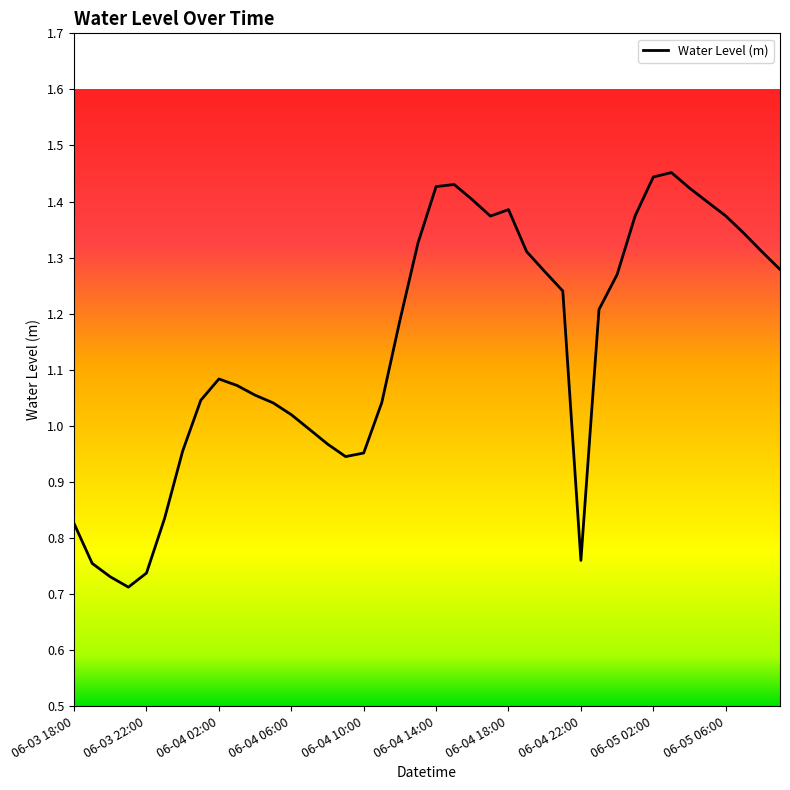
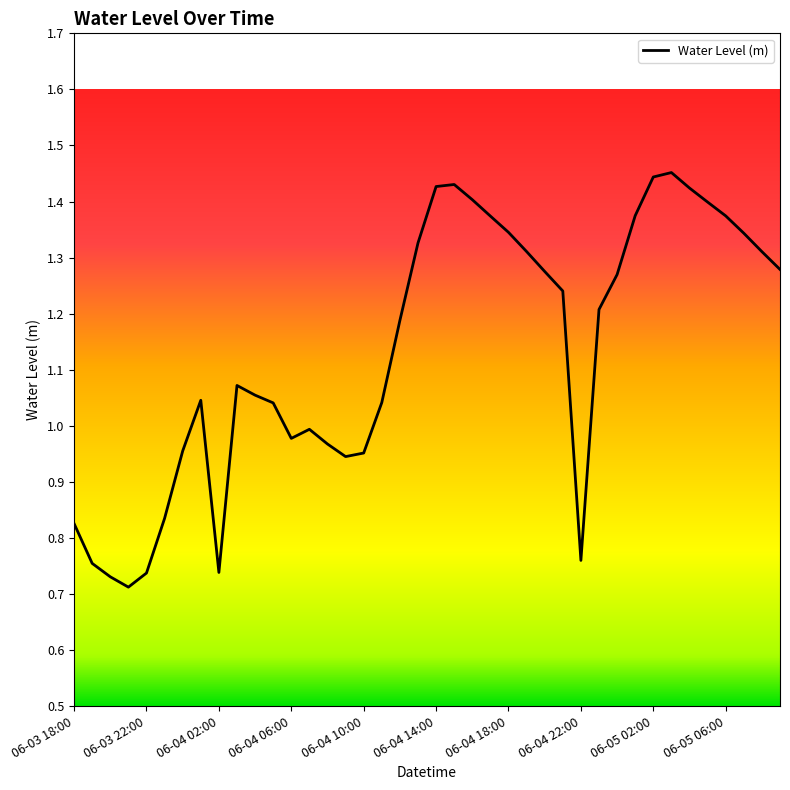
  {
    "06-03 18:00": 0.83,
    "06-03 22:00": 0.74,
-   "06-04 02:00": 1.08,
-   "06-04 06:00": 1.02,
+   "06-04 02:00": 0.74,
+   "06-04 06:00": 0.98,
    "06-04 10:00": 0.95,
    "06-04 14:00": 1.43,
-   "06-04 18:00": 1.39,
+   "06-04 18:00": 1.35,
    "06-04 22:00": 0.76,
    "06-05 02:00": 1.44,
    "06-05 06:00": 1.37
  }
